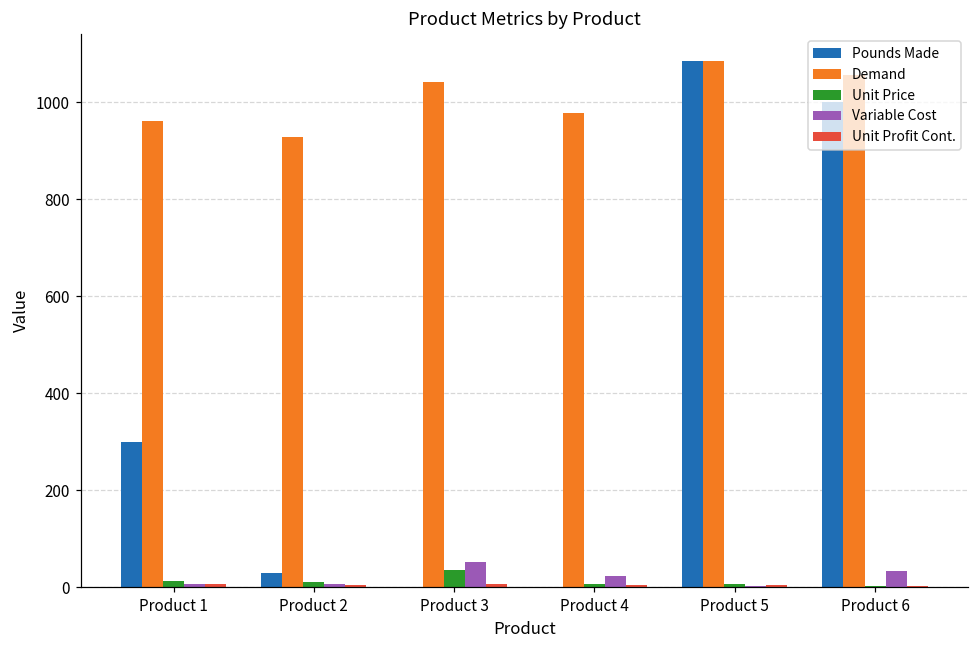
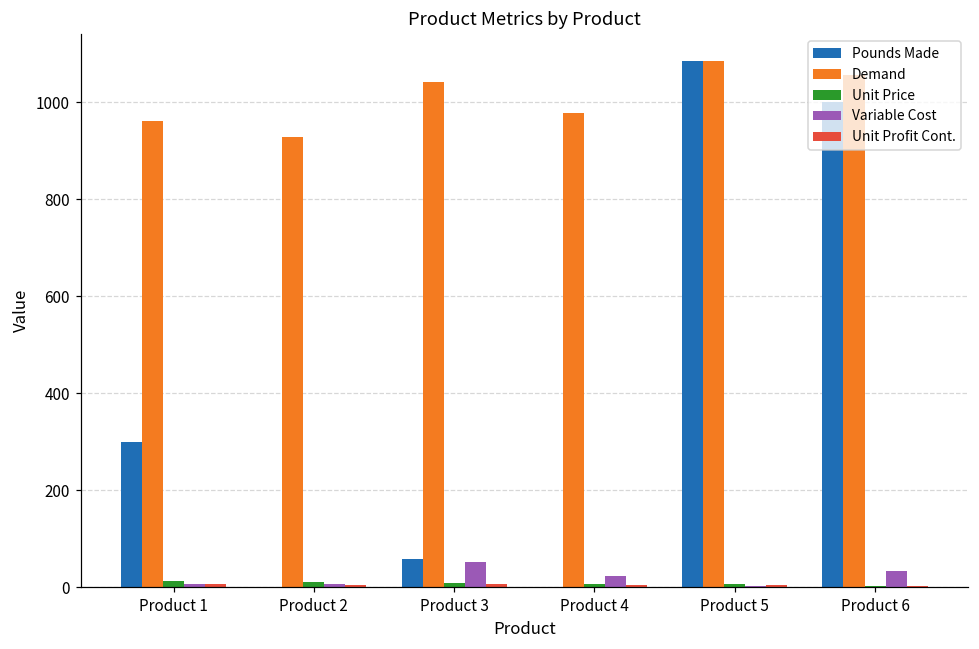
  {
    "Pounds Made": {
      "Product 1": 300,
-     "Product 2": 30,
-     "Product 3": 0,
+     "Product 2": 0,
+     "Product 3": 60,
      "Product 4": 0,
      "Product 5": 1090
    },
    "Unit Price": {
      "Product 1": 10,
      "Product 2": 10,
-     "Product 3": 40,
+     "Product 3": 10,
      "Product 4": 10,
      "Product 5": 10
    },
    "Variable Cost": {
      "Product 1": 10,
      "Product 2": 10,
      "Product 3": 50,
      "Product 4": 20,
      "Product 6": 30
    }
  }
